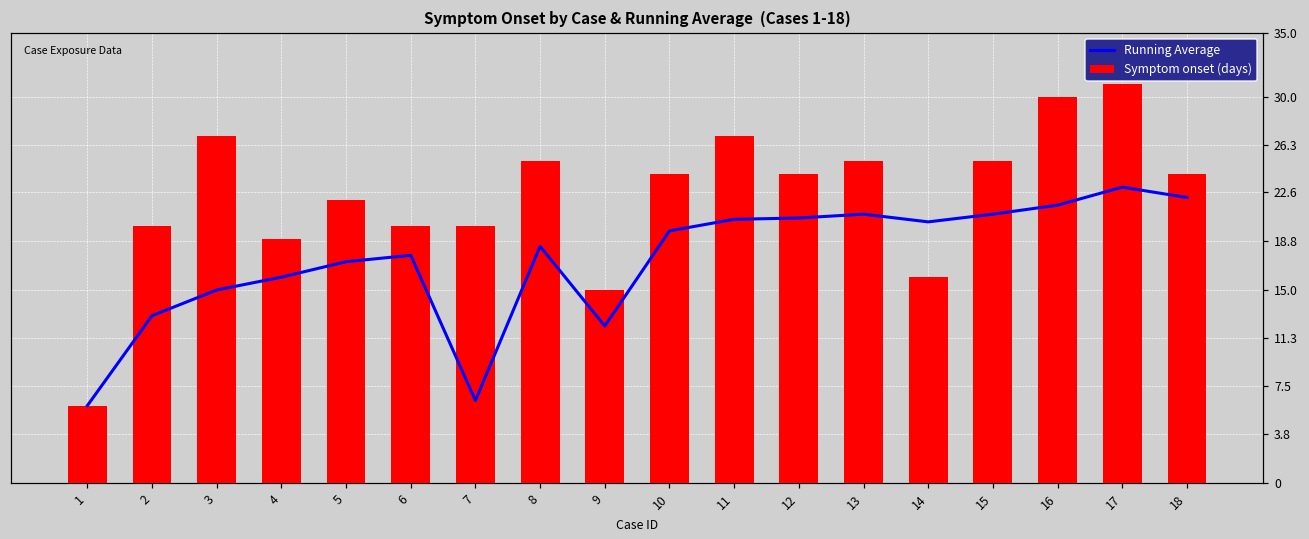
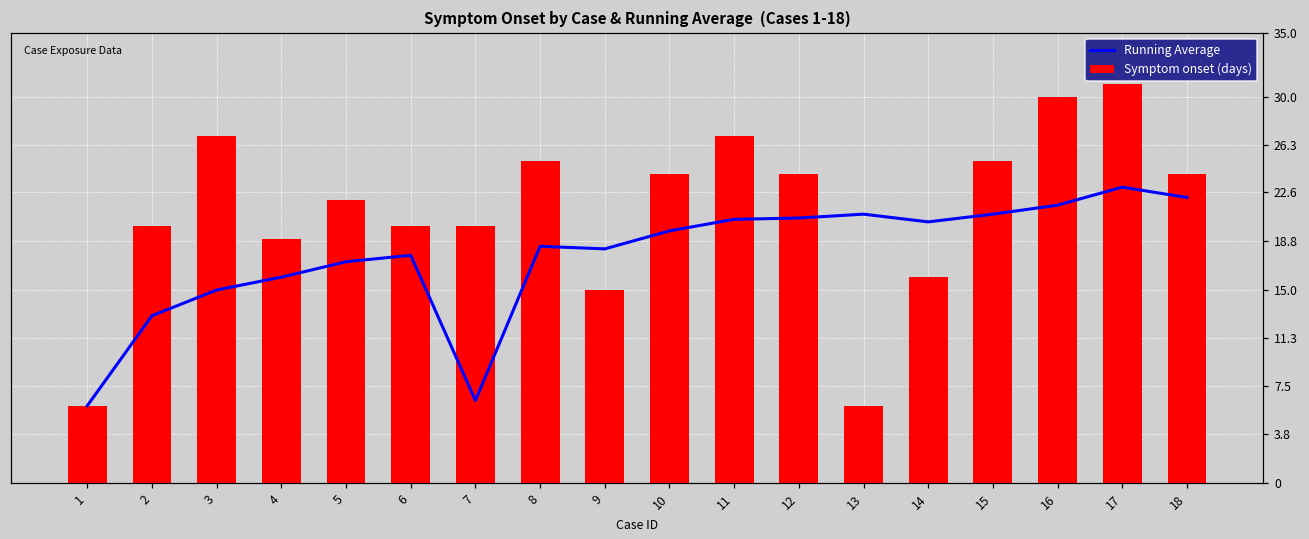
  {
    "Symptom onset (days)": {
      "1": 6,
      "2": 20,
      "3": 27,
      "4": 19,
      "5": 22,
      "6": 20,
      "7": 20,
      "8": 25,
      "9": 15,
      "10": 24,
      "11": 27,
      "12": 24,
-     "13": 25,
+     "13": 6,
      "14": 16,
      "15": 25,
      "16": 30,
      "17": 31,
      "18": 24
    },
    "Running Average": {
      "1": 6.0,
      "2": 13.0,
      "3": 15.0,
      "4": 16.0,
      "5": 17.2,
      "6": 17.7,
      "7": 6.4,
      "8": 18.4,
-     "9": 12.2,
+     "9": 18.2,
      "10": 19.6,
      "11": 20.5,
      "12": 20.6,
      "13": 20.9,
      "14": 20.3,
      "15": 20.9,
      "16": 21.6,
      "17": 23.0,
      "18": 22.2
    }
  }
